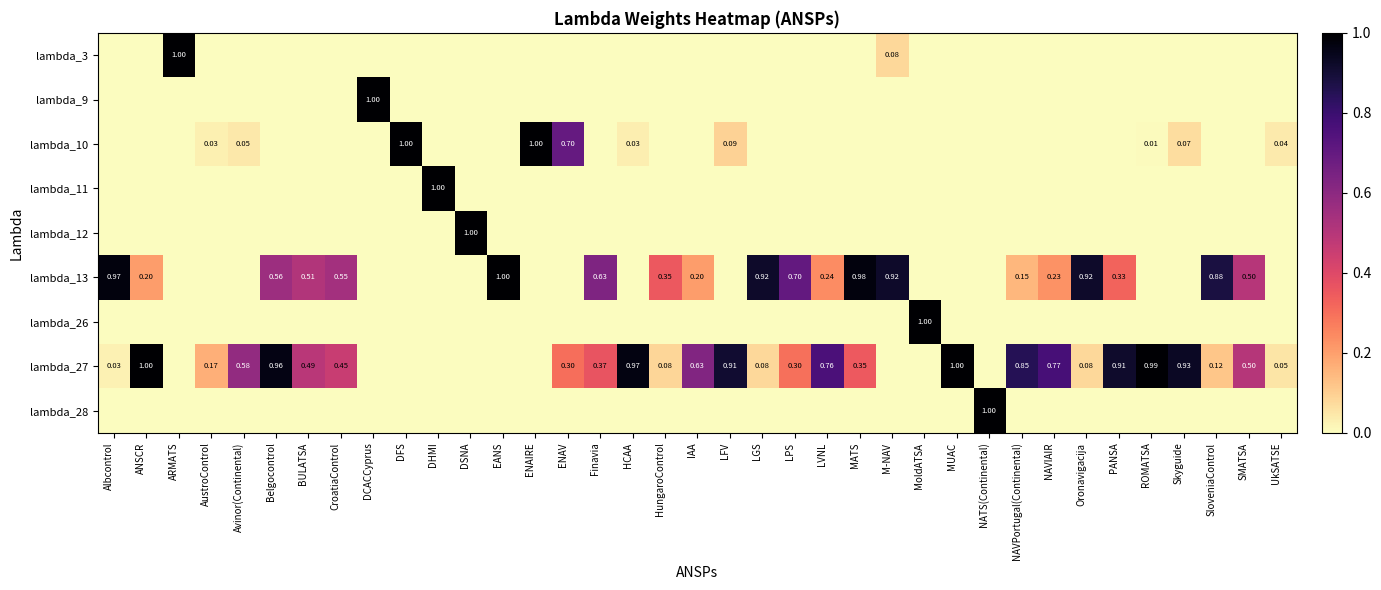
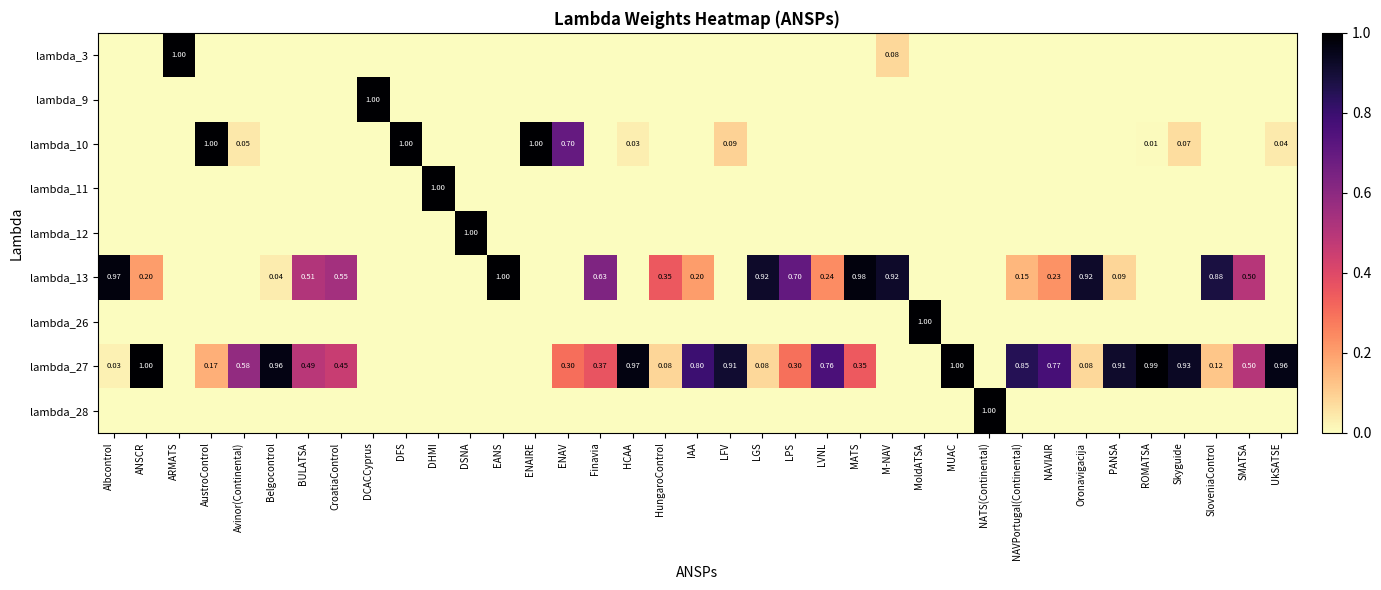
  {
    "lambda_3": {
      "ARMATS": 1.00,
      "M-NAV": 0.08
    },
    "lambda_9": {
      "DCACCyprus": 1.00
    },
    "lambda_10": {
-     "AustroControl": 0.03,
+     "AustroControl": 1.00,
      "Avinor(Continental)": 0.05,
      "DFS": 1.00,
      "ENAIRE": 1.00,
      "ENAV": 0.70,
      "HCAA": 0.03,
      "LFV": 0.09,
      "ROMATSA": 0.01,
      "Skyguide": 0.07,
      "UkSATSE": 0.04
    },
    "lambda_11": {
      "DHMI": 1.00
    },
    "lambda_12": {
      "DSNA": 1.00
    },
    "lambda_13": {
      "Albcontrol": 0.97,
      "ANSCR": 0.20,
-     "Belgocontrol": 0.56,
+     "Belgocontrol": 0.04,
      "BULATSA": 0.51,
      "CroatiaControl": 0.55,
      "EANS": 1.00,
      "Finavia": 0.63,
      "HungaroControl": 0.35,
      "IAA": 0.20,
      "LGS": 0.92,
      "LPS": 0.70,
      "LVNL": 0.24,
      "MATS": 0.98,
      "M-NAV": 0.92,
      "NAVPortugal(Continental)": 0.15,
      "NAVIAIR": 0.23,
      "Oronavigacija": 0.92,
-     "PANSA": 0.33,
+     "PANSA": 0.09,
      "SloveniaControl": 0.88,
      "SMATSA": 0.50
    },
    "lambda_26": {
      "MoldATSA": 1.00
    },
    "lambda_27": {
      "Albcontrol": 0.03,
      "ANSCR": 1.00,
      "AustroControl": 0.17,
      "Avinor(Continental)": 0.58,
      "Belgocontrol": 0.96,
      "BULATSA": 0.49,
      "CroatiaControl": 0.45,
      "ENAV": 0.30,
      "Finavia": 0.37,
      "HCAA": 0.97,
      "HungaroControl": 0.08,
-     "IAA": 0.63,
+     "IAA": 0.80,
      "LFV": 0.91,
      "LGS": 0.08,
      "LPS": 0.30,
      "LVNL": 0.76,
      "MATS": 0.35,
      "MUAC": 1.00,
      "NAVPortugal(Continental)": 0.85,
      "NAVIAIR": 0.77,
      "Oronavigacija": 0.08,
      "PANSA": 0.91,
      "ROMATSA": 0.99,
      "Skyguide": 0.93,
      "SloveniaControl": 0.12,
      "SMATSA": 0.50,
-     "UkSATSE": 0.05
+     "UkSATSE": 0.96
    },
    "lambda_28": {
      "NATS(Continental)": 1.00
    }
  }
